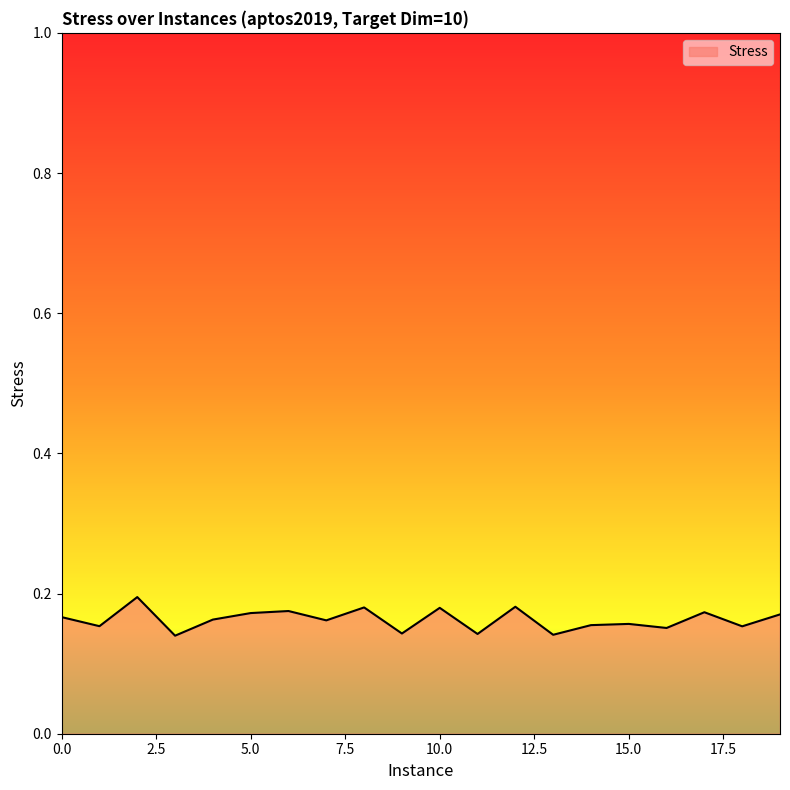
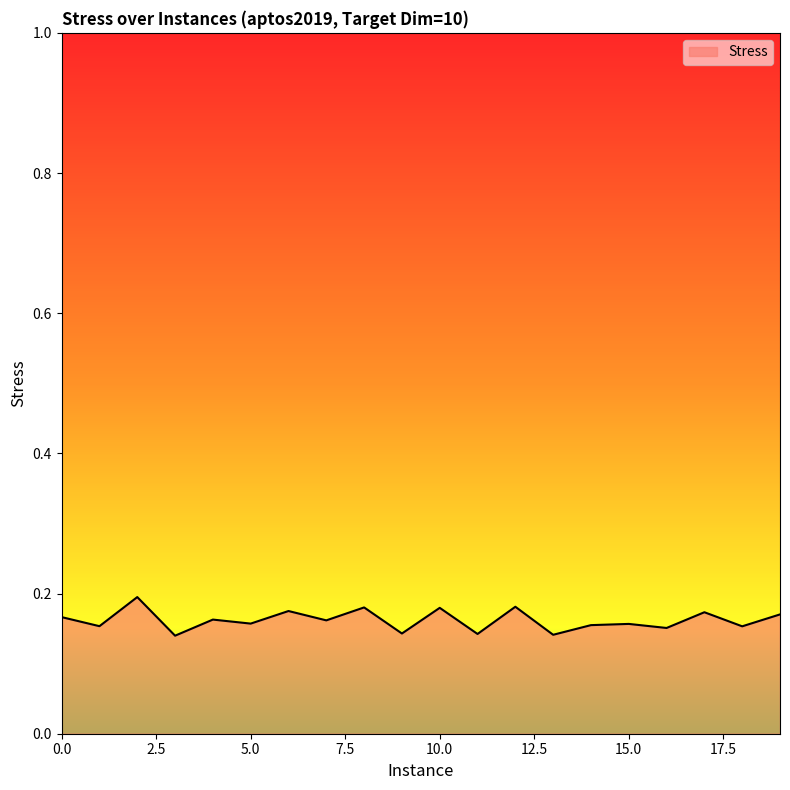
  {
    "0.0": 0.17,
-   "5.0": 0.17,
+   "5.0": 0.16,
    "10.0": 0.18,
    "15.0": 0.16
  }
